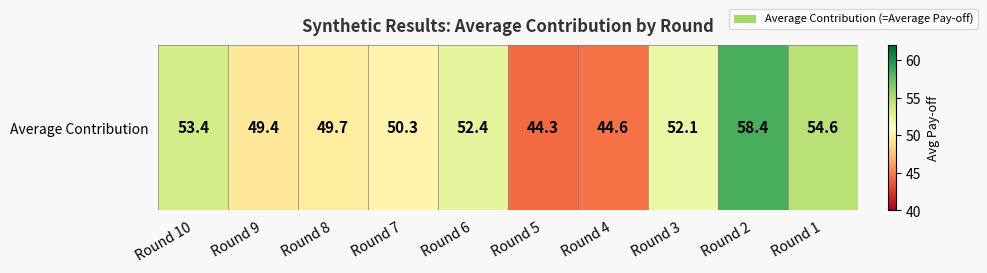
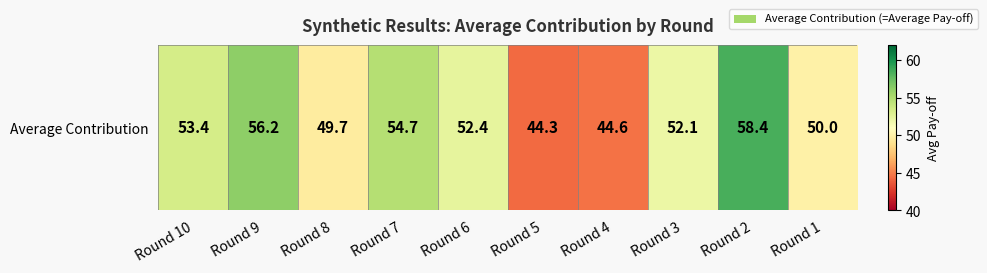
  {
    "Average Contribution": {
      "Round 10": 53.4,
-     "Round 9": 49.4,
+     "Round 9": 56.2,
      "Round 8": 49.7,
-     "Round 7": 50.3,
+     "Round 7": 54.7,
      "Round 6": 52.4,
      "Round 5": 44.3,
      "Round 4": 44.6,
      "Round 3": 52.1,
      "Round 2": 58.4,
-     "Round 1": 54.6
+     "Round 1": 50.0
    }
  }
